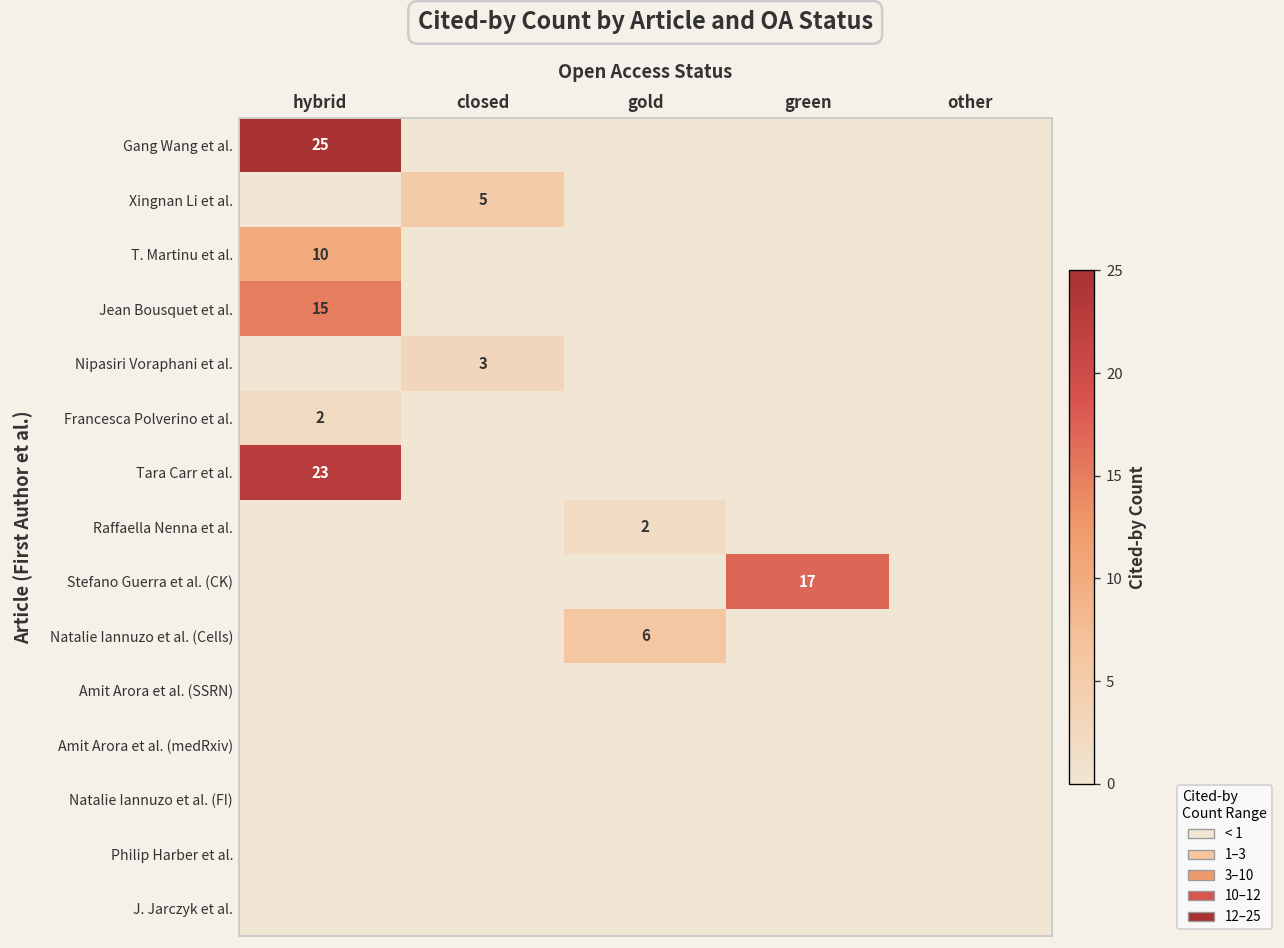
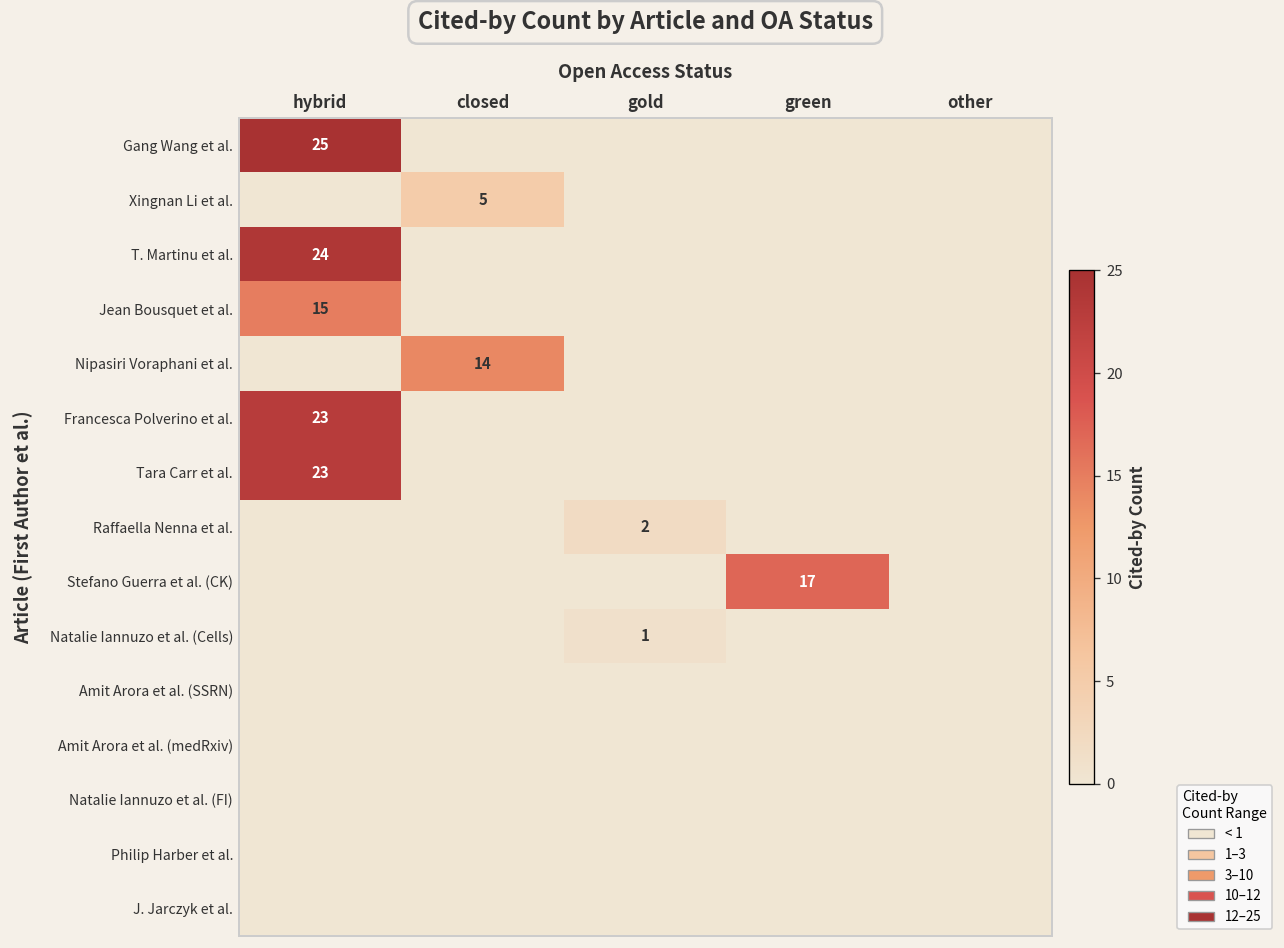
  {
    "Gang Wang et al.": {
      "hybrid": 25
    },
    "Xingnan Li et al.": {
      "closed": 5
    },
    "T. Martinu et al.": {
-     "hybrid": 10
+     "hybrid": 24
    },
    "Jean Bousquet et al.": {
      "hybrid": 15
    },
    "Nipasiri Voraphani et al.": {
-     "closed": 3
+     "closed": 14
    },
    "Francesca Polverino et al.": {
-     "hybrid": 2
+     "hybrid": 23
    },
    "Tara Carr et al.": {
      "hybrid": 23
    },
    "Raffaella Nenna et al.": {
      "gold": 2
    },
    "Stefano Guerra et al. (CK)": {
      "green": 17
    },
    "Natalie Iannuzo et al. (Cells)": {
-     "gold": 6
+     "gold": 1
    }
  }
